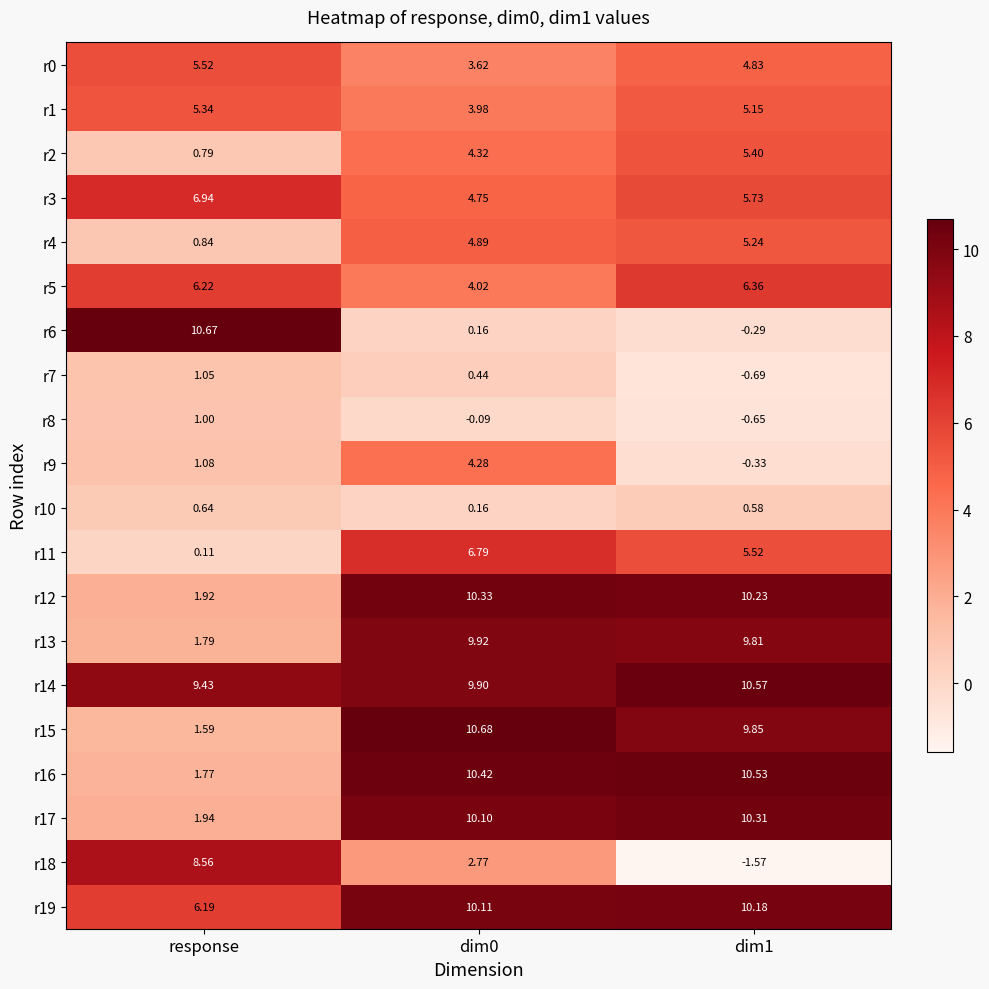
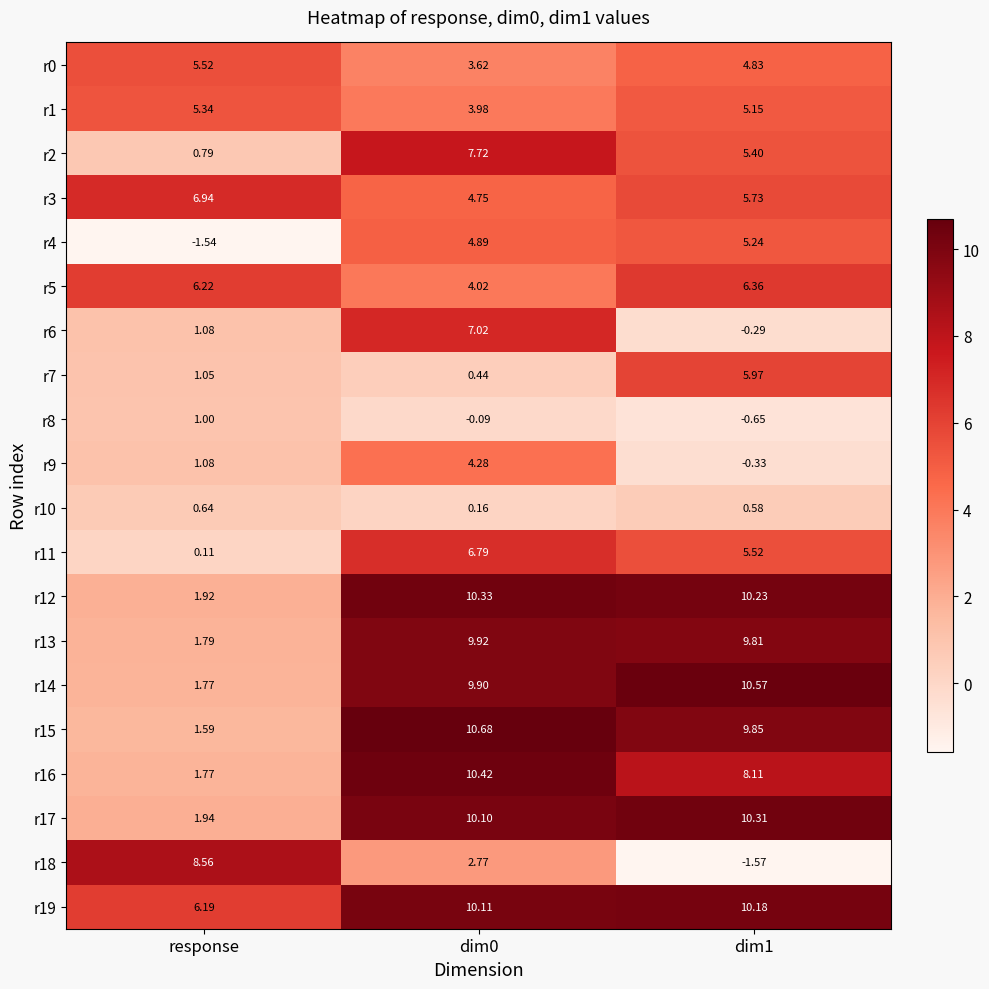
  {
    "r0": {
      "response": 5.52,
      "dim0": 3.62,
      "dim1": 4.83
    },
    "r1": {
      "response": 5.34,
      "dim0": 3.98,
      "dim1": 5.15
    },
    "r2": {
      "response": 0.79,
-     "dim0": 4.32,
+     "dim0": 7.72,
      "dim1": 5.40
    },
    "r3": {
      "response": 6.94,
      "dim0": 4.75,
      "dim1": 5.73
    },
    "r4": {
-     "response": 0.84,
+     "response": -1.54,
      "dim0": 4.89,
      "dim1": 5.24
    },
    "r5": {
      "response": 6.22,
      "dim0": 4.02,
      "dim1": 6.36
    },
    "r6": {
-     "response": 10.67,
-     "dim0": 0.16,
+     "response": 1.08,
+     "dim0": 7.02,
      "dim1": -0.29
    },
    "r7": {
      "response": 1.05,
      "dim0": 0.44,
-     "dim1": -0.69
+     "dim1": 5.97
    },
    "r8": {
      "response": 1.00,
      "dim0": -0.09,
      "dim1": -0.65
    },
    "r9": {
      "response": 1.08,
      "dim0": 4.28,
      "dim1": -0.33
    },
    "r10": {
      "response": 0.64,
      "dim0": 0.16,
      "dim1": 0.58
    },
    "r11": {
      "response": 0.11,
      "dim0": 6.79,
      "dim1": 5.52
    },
    "r12": {
      "response": 1.92,
      "dim0": 10.33,
      "dim1": 10.23
    },
    "r13": {
      "response": 1.79,
      "dim0": 9.92,
      "dim1": 9.81
    },
    "r14": {
-     "response": 9.43,
+     "response": 1.77,
      "dim0": 9.90,
      "dim1": 10.57
    },
    "r15": {
      "response": 1.59,
      "dim0": 10.68,
      "dim1": 9.85
    },
    "r16": {
      "response": 1.77,
      "dim0": 10.42,
-     "dim1": 10.53
+     "dim1": 8.11
    },
    "r17": {
      "response": 1.94,
      "dim0": 10.10,
      "dim1": 10.31
    },
    "r18": {
      "response": 8.56,
      "dim0": 2.77,
      "dim1": -1.57
    },
    "r19": {
      "response": 6.19,
      "dim0": 10.11,
      "dim1": 10.18
    }
  }
